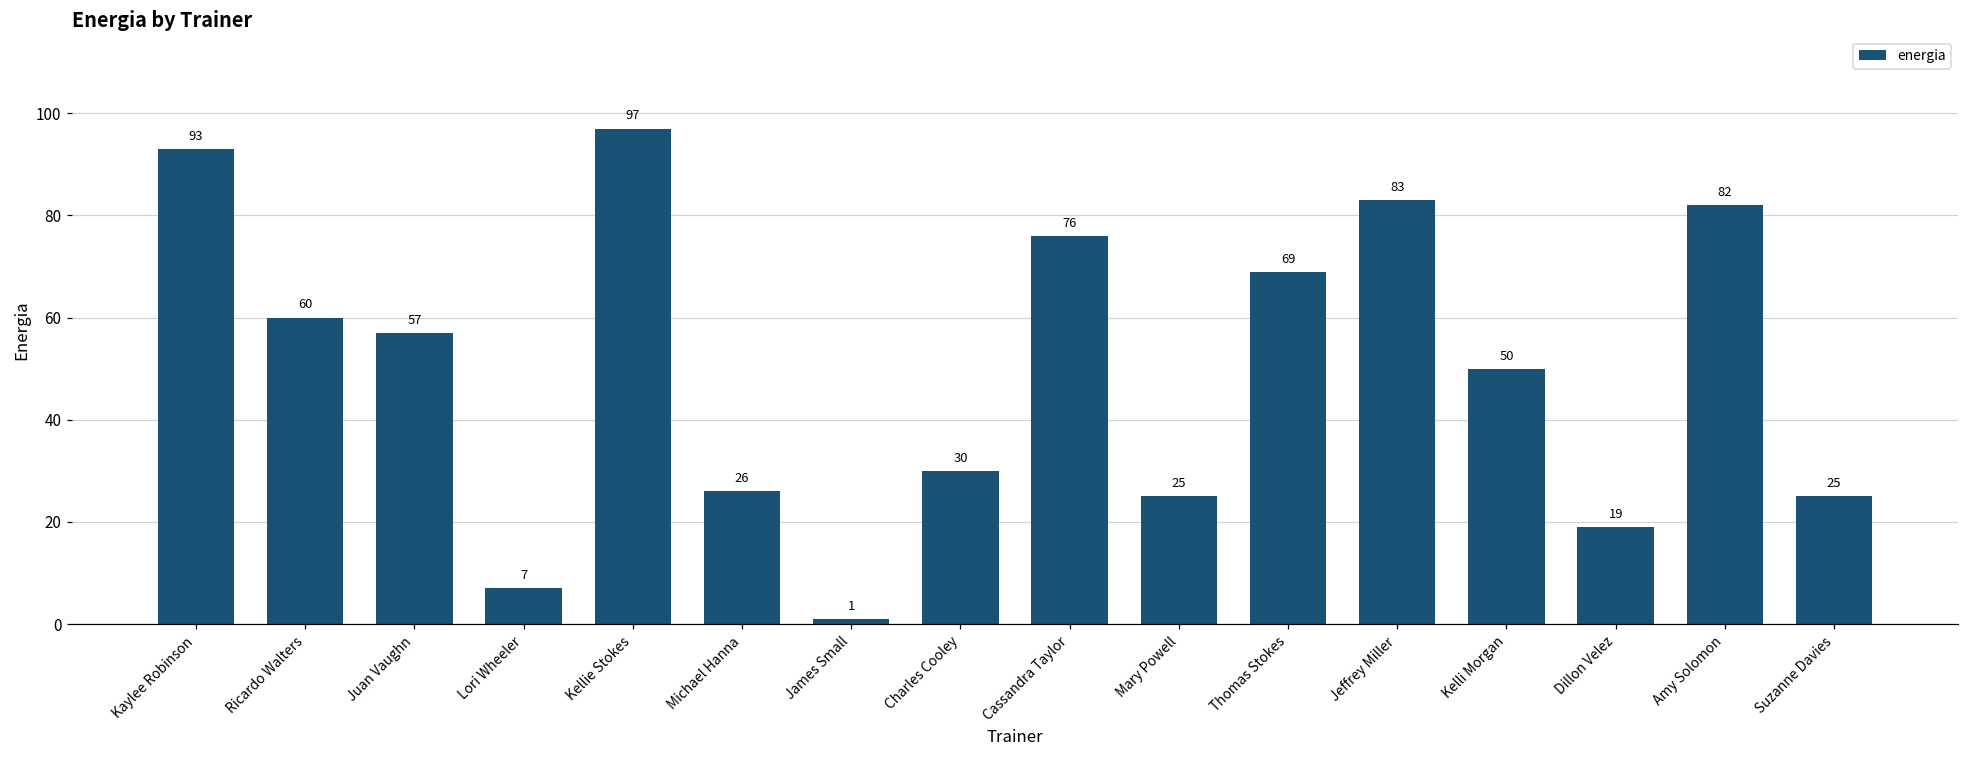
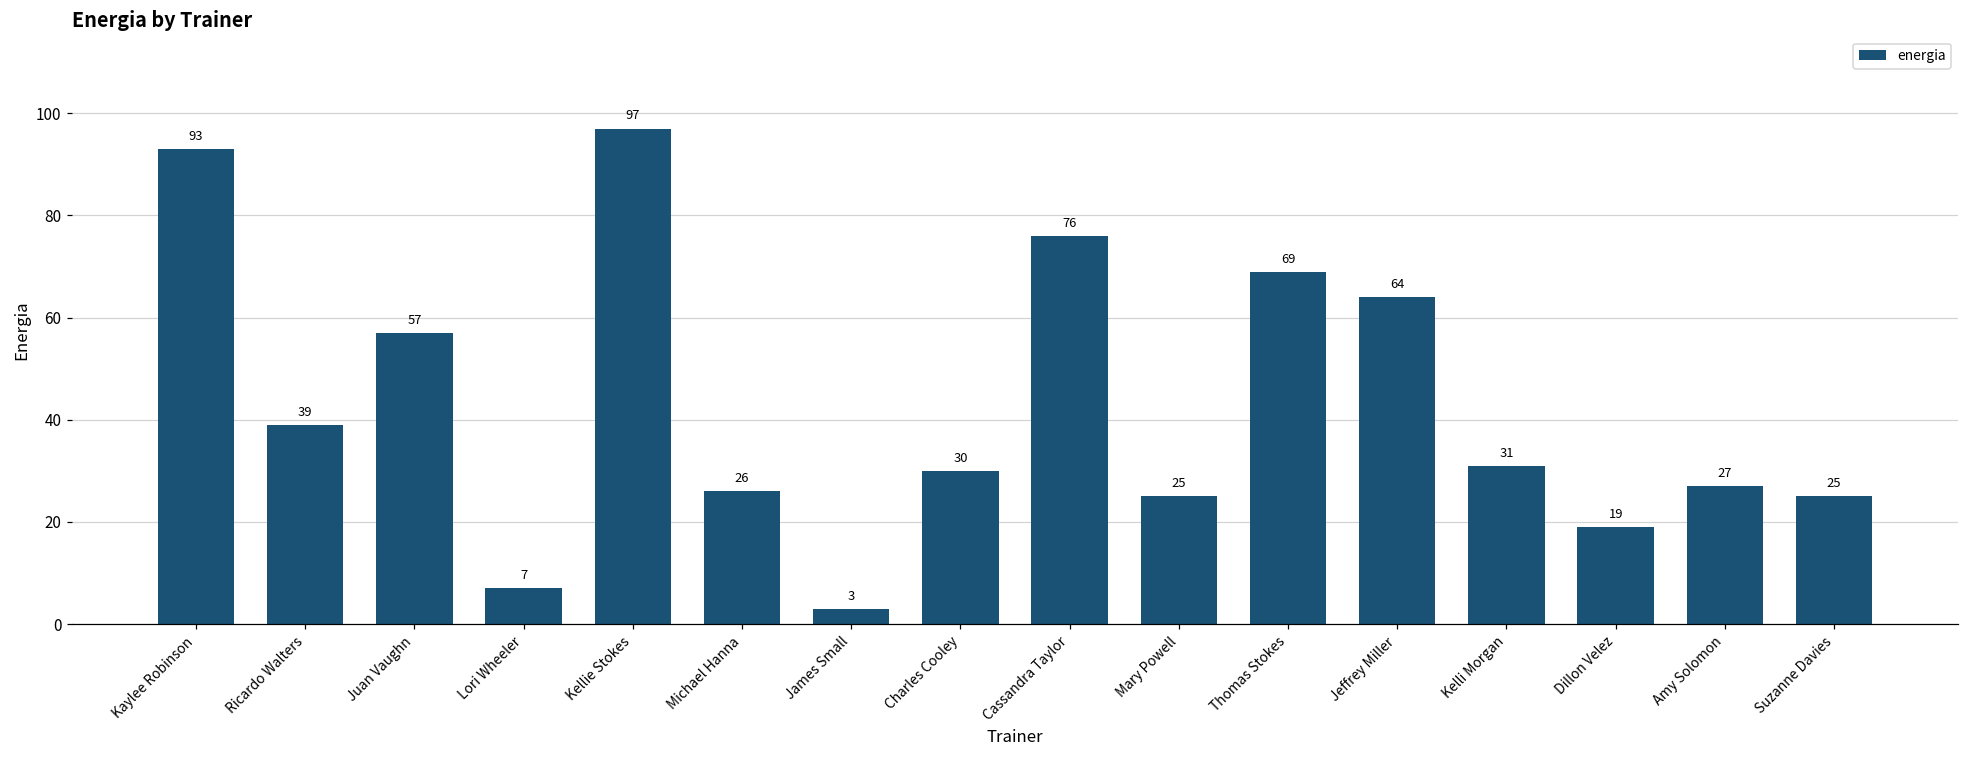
  {
    "Kaylee Robinson": 93,
-   "Ricardo Walters": 60,
+   "Ricardo Walters": 39,
    "Juan Vaughn": 57,
    "Lori Wheeler": 7,
    "Kellie Stokes": 97,
    "Michael Hanna": 26,
-   "James Small": 1,
+   "James Small": 3,
    "Charles Cooley": 30,
    "Cassandra Taylor": 76,
    "Mary Powell": 25,
    "Thomas Stokes": 69,
-   "Jeffrey Miller": 83,
-   "Kelli Morgan": 50,
+   "Jeffrey Miller": 64,
+   "Kelli Morgan": 31,
    "Dillon Velez": 19,
-   "Amy Solomon": 82,
+   "Amy Solomon": 27,
    "Suzanne Davies": 25
  }
